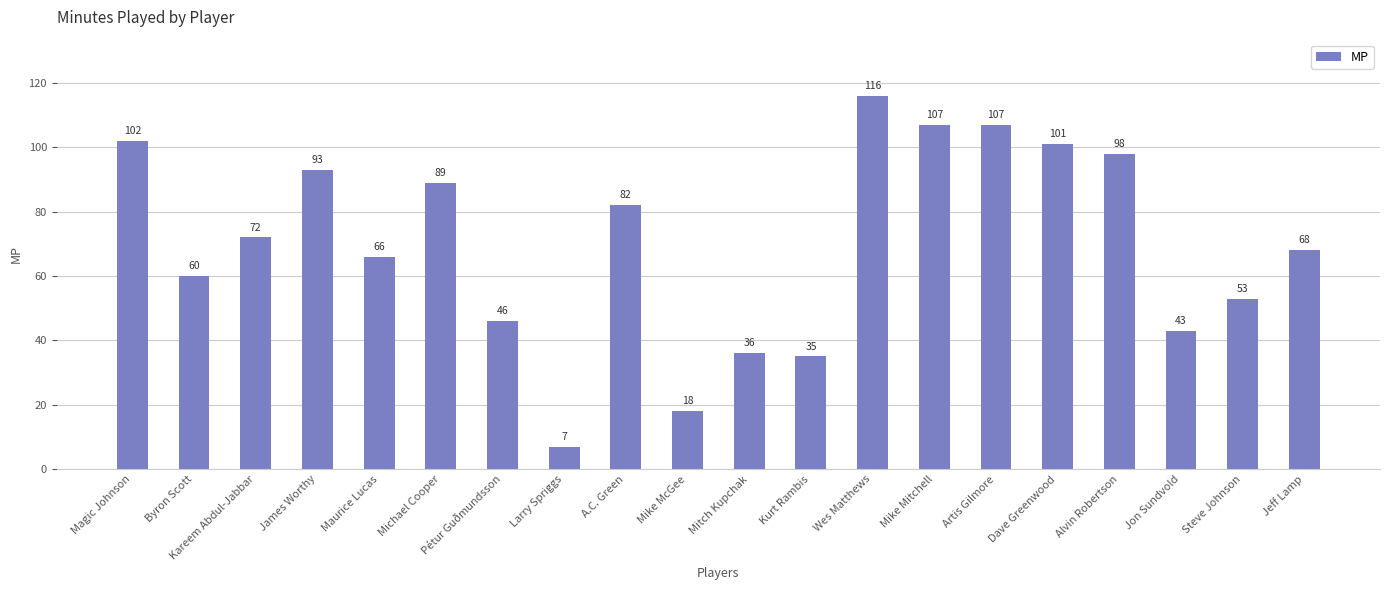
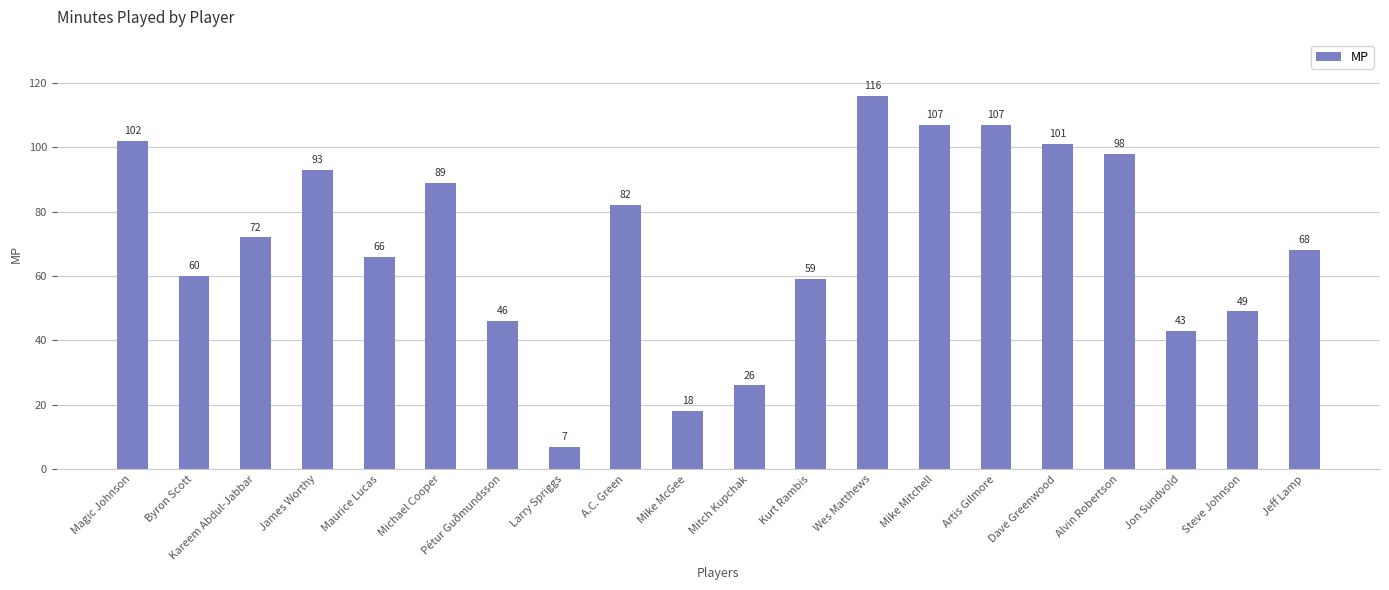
  {
    "Magic Johnson": 102,
    "Byron Scott": 60,
    "Kareem Abdul-Jabbar": 72,
    "James Worthy": 93,
    "Maurice Lucas": 66,
    "Michael Cooper": 89,
    "Pétur Guðmundsson": 46,
    "Larry Spriggs": 7,
    "A.C. Green": 82,
    "Mike McGee": 18,
-   "Mitch Kupchak": 36,
-   "Kurt Rambis": 35,
+   "Mitch Kupchak": 26,
+   "Kurt Rambis": 59,
    "Wes Matthews": 116,
    "Mike Mitchell": 107,
    "Artis Gilmore": 107,
    "Dave Greenwood": 101,
    "Alvin Robertson": 98,
    "Jon Sundvold": 43,
-   "Steve Johnson": 53,
+   "Steve Johnson": 49,
    "Jeff Lamp": 68
  }
